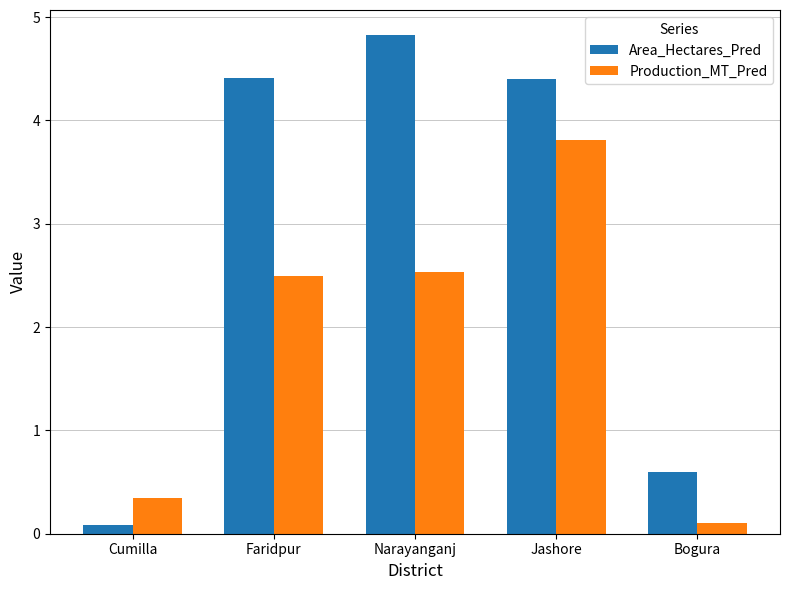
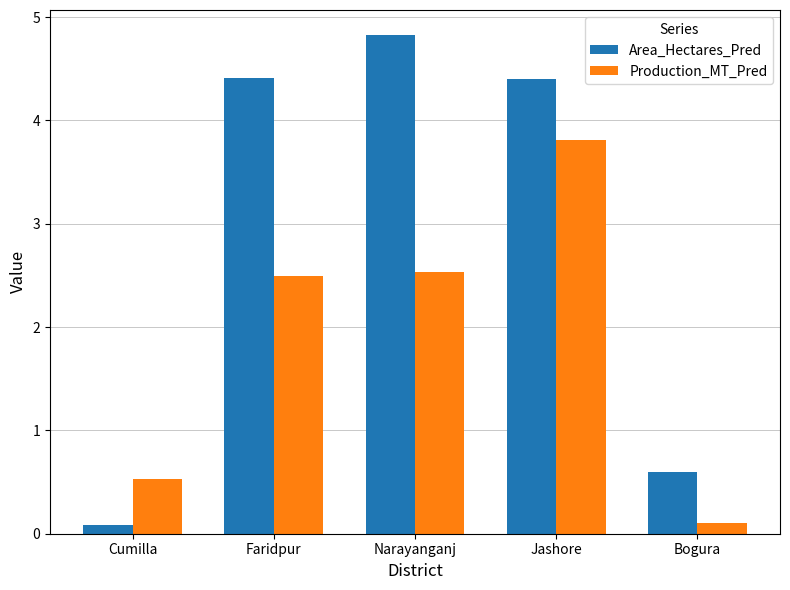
  {
    "Area_Hectares_Pred": {
      "Cumilla": 0.08,
      "Faridpur": 4.41,
      "Narayanganj": 4.83,
      "Jashore": 4.40,
      "Bogura": 0.60
    },
    "Production_MT_Pred": {
-     "Cumilla": 0.34,
+     "Cumilla": 0.53,
      "Faridpur": 2.50,
      "Narayanganj": 2.53,
      "Jashore": 3.81,
      "Bogura": 0.10
    }
  }
